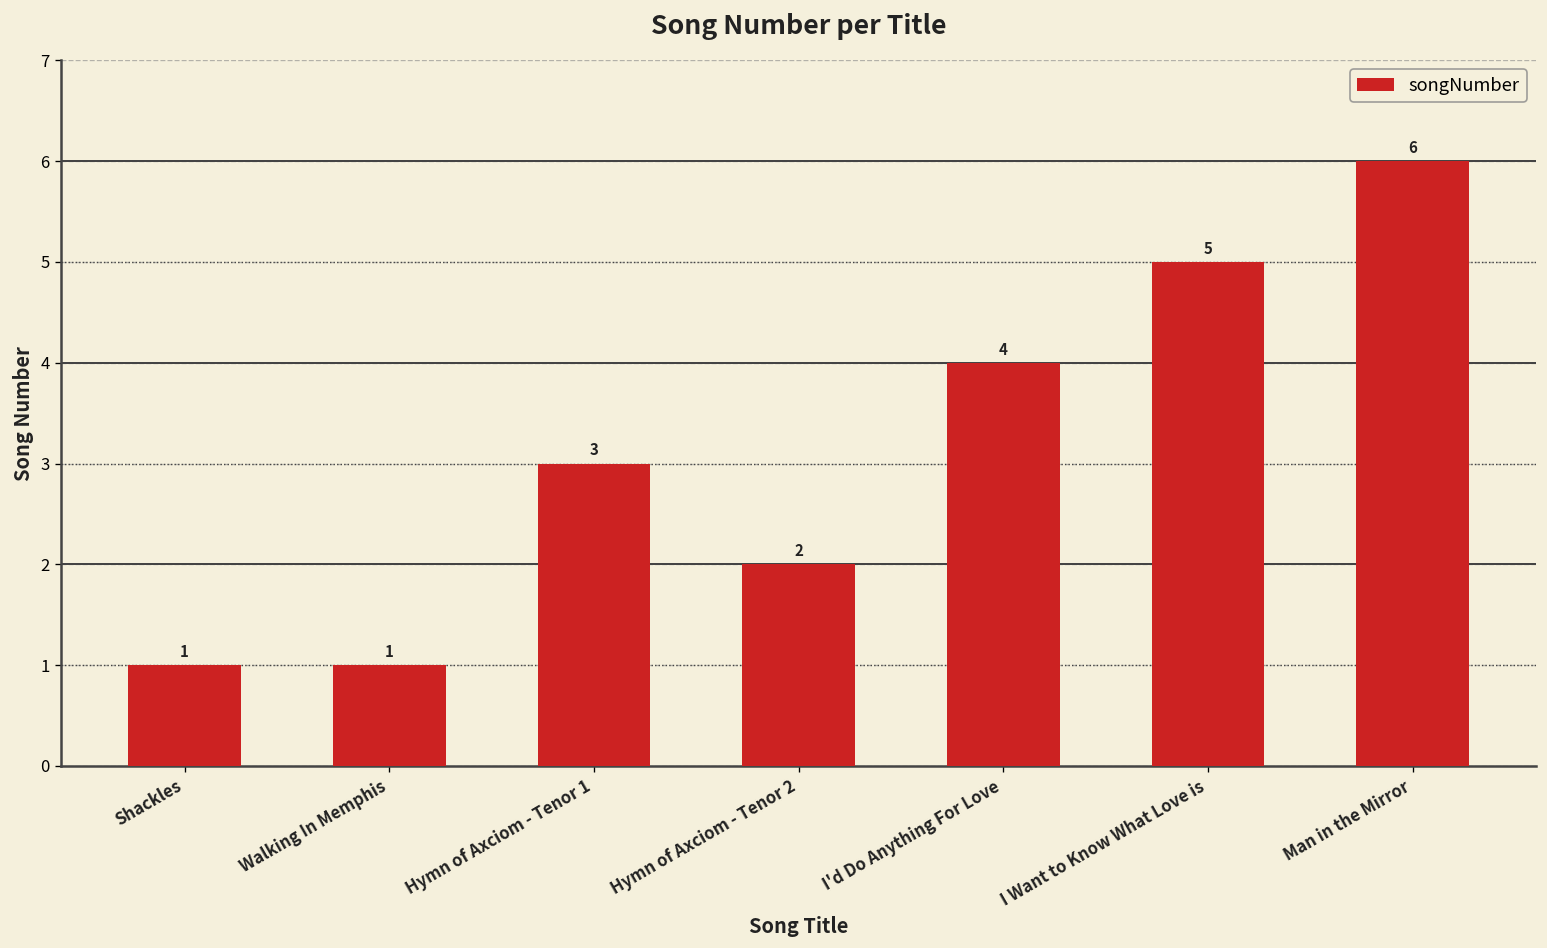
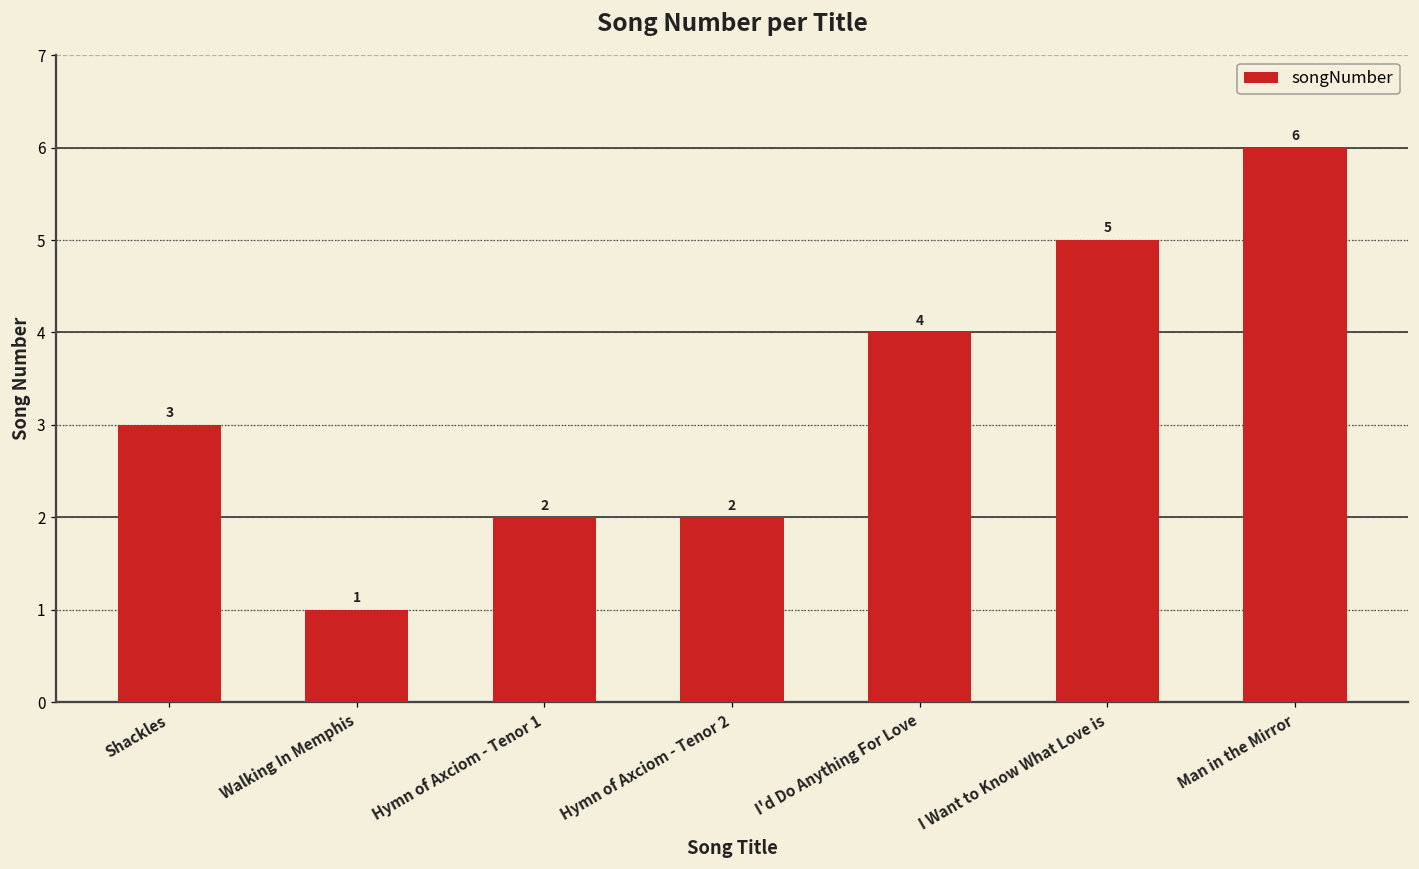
  {
-   "Shackles": 1,
+   "Shackles": 3,
    "Walking In Memphis": 1,
-   "Hymn of Axciom - Tenor 1": 3,
+   "Hymn of Axciom - Tenor 1": 2,
    "Hymn of Axciom - Tenor 2": 2,
    "I'd Do Anything For Love": 4,
    "I Want to Know What Love is": 5,
    "Man in the Mirror": 6
  }
